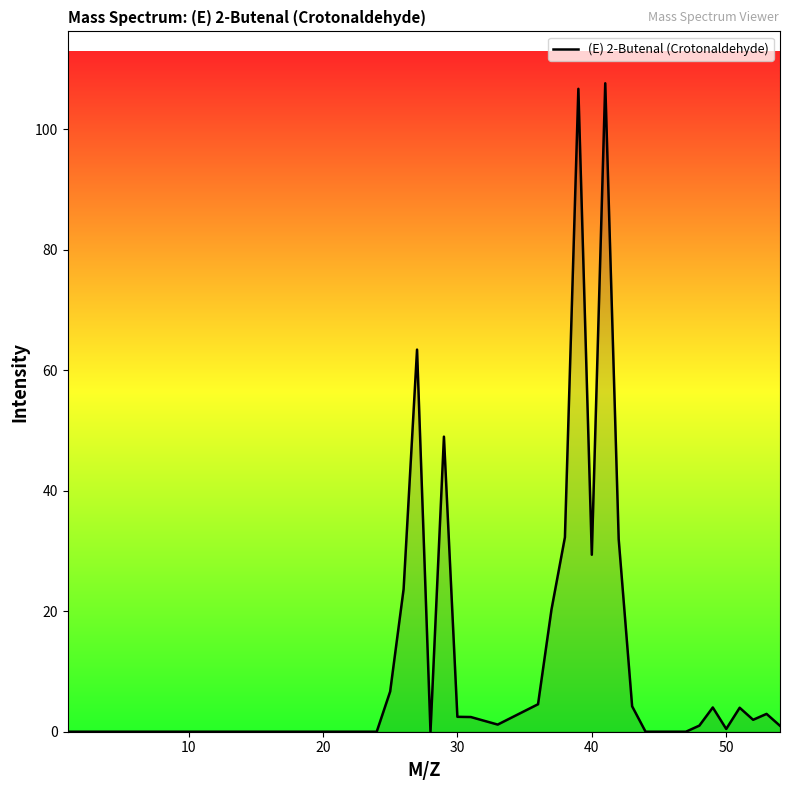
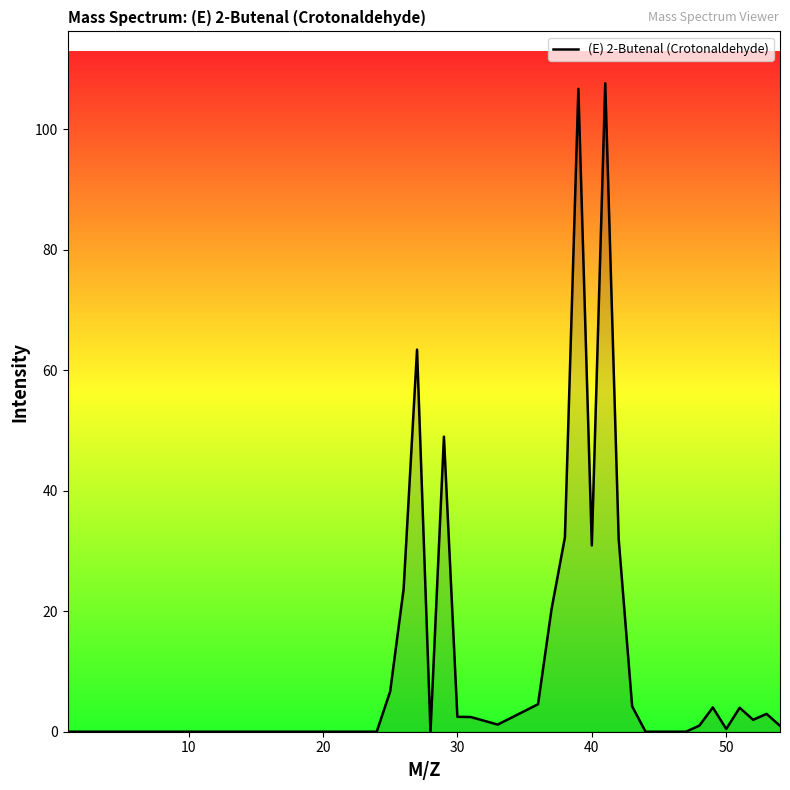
  {
    "20": 0,
    "30": 2,
-   "40": 29,
+   "40": 31,
    "50": 0
  }
